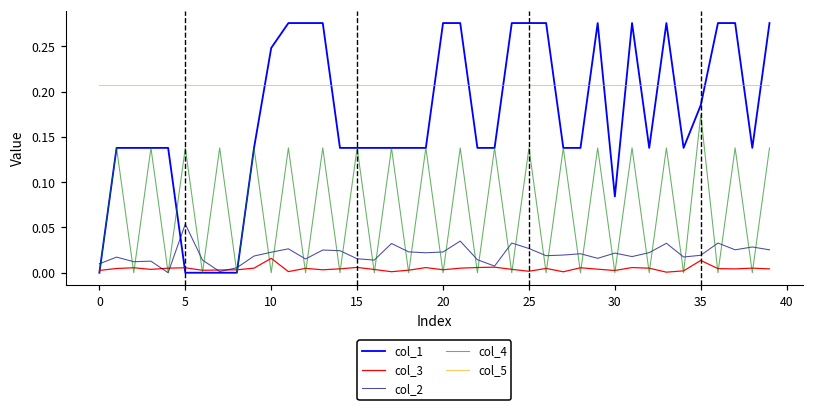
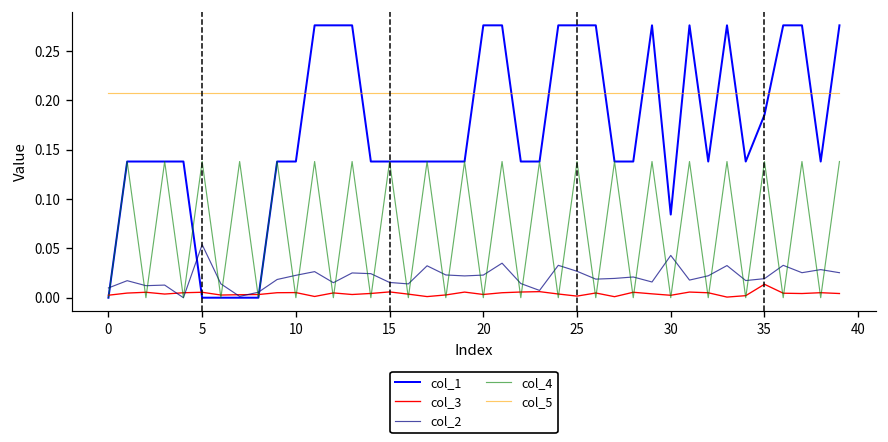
  {
    "col_1": {
      "5": 0.00,
-     "10": 0.25,
+     "10": 0.14,
      "20": 0.28,
      "25": 0.28,
      "30": 0.08,
      "35": 0.19
    },
    "col_3": {
      "5": 0.01,
-     "10": 0.02,
+     "10": 0.01,
      "15": 0.01,
      "20": 0.00,
      "25": 0.00,
      "35": 0.01
    },
    "col_2": {
      "0": 0.01,
      "5": 0.05,
      "10": 0.02,
      "15": 0.02,
      "20": 0.02,
      "25": 0.03,
-     "30": 0.02,
+     "30": 0.04,
      "35": 0.02
    },
    "col_4": {
      "5": 0.14,
      "10": 0.00,
      "20": 0.00,
      "25": 0.14,
-     "35": 0.17
+     "35": 0.14
    },
    "col_5": {
      "0": 0.21,
      "5": 0.21,
      "10": 0.21,
      "15": 0.21,
      "20": 0.21,
      "25": 0.21,
      "30": 0.21,
      "35": 0.21
    }
  }
